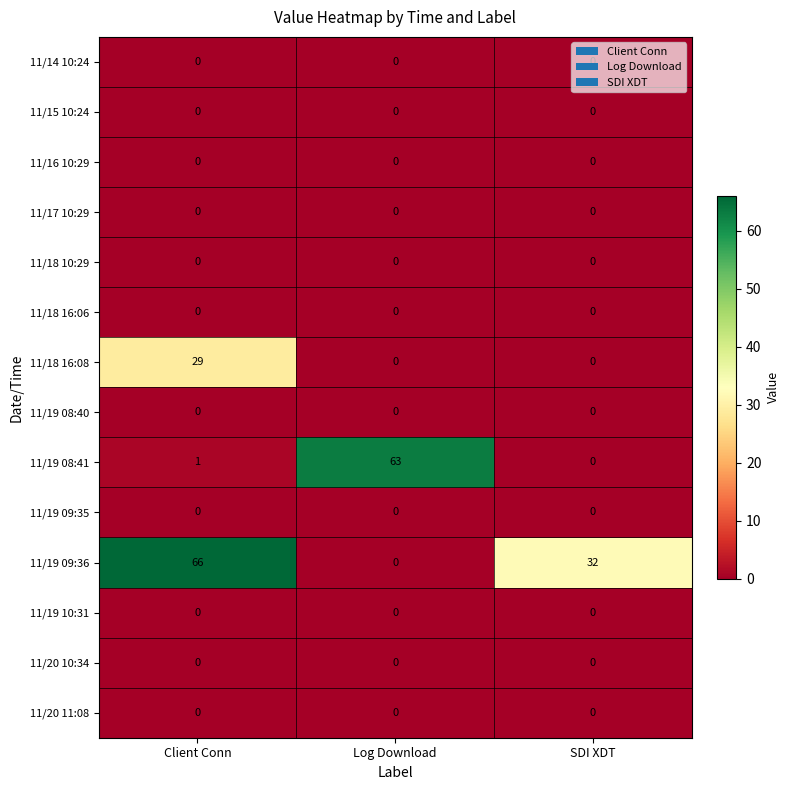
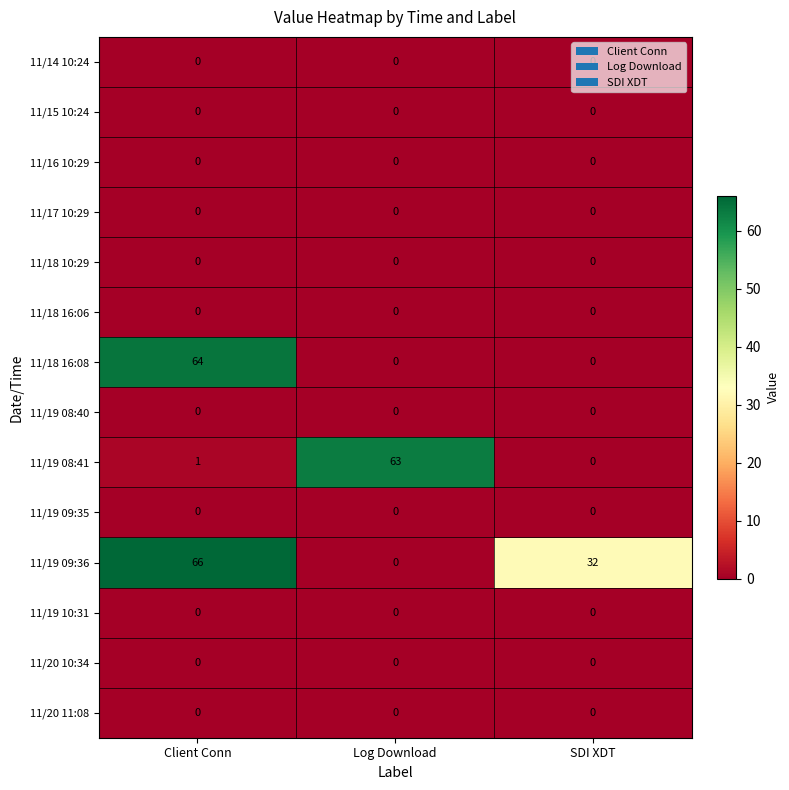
  {
    "11/14 10:24": {
      "Client Conn": 0,
      "Log Download": 0
    },
    "11/15 10:24": {
      "Client Conn": 0,
      "Log Download": 0,
      "SDI XDT": 0
    },
    "11/16 10:29": {
      "Client Conn": 0,
      "Log Download": 0,
      "SDI XDT": 0
    },
    "11/17 10:29": {
      "Client Conn": 0,
      "Log Download": 0,
      "SDI XDT": 0
    },
    "11/18 10:29": {
      "Client Conn": 0,
      "Log Download": 0,
      "SDI XDT": 0
    },
    "11/18 16:06": {
      "Client Conn": 0,
      "Log Download": 0,
      "SDI XDT": 0
    },
    "11/18 16:08": {
-     "Client Conn": 29,
+     "Client Conn": 64,
      "Log Download": 0,
      "SDI XDT": 0
    },
    "11/19 08:40": {
      "Client Conn": 0,
      "Log Download": 0,
      "SDI XDT": 0
    },
    "11/19 08:41": {
      "Client Conn": 1,
      "Log Download": 63,
      "SDI XDT": 0
    },
    "11/19 09:35": {
      "Client Conn": 0,
      "Log Download": 0,
      "SDI XDT": 0
    },
    "11/19 09:36": {
      "Client Conn": 66,
      "Log Download": 0,
      "SDI XDT": 32
    },
    "11/19 10:31": {
      "Client Conn": 0,
      "Log Download": 0,
      "SDI XDT": 0
    },
    "11/20 10:34": {
      "Client Conn": 0,
      "Log Download": 0,
      "SDI XDT": 0
    },
    "11/20 11:08": {
      "Client Conn": 0,
      "Log Download": 0,
      "SDI XDT": 0
    }
  }
